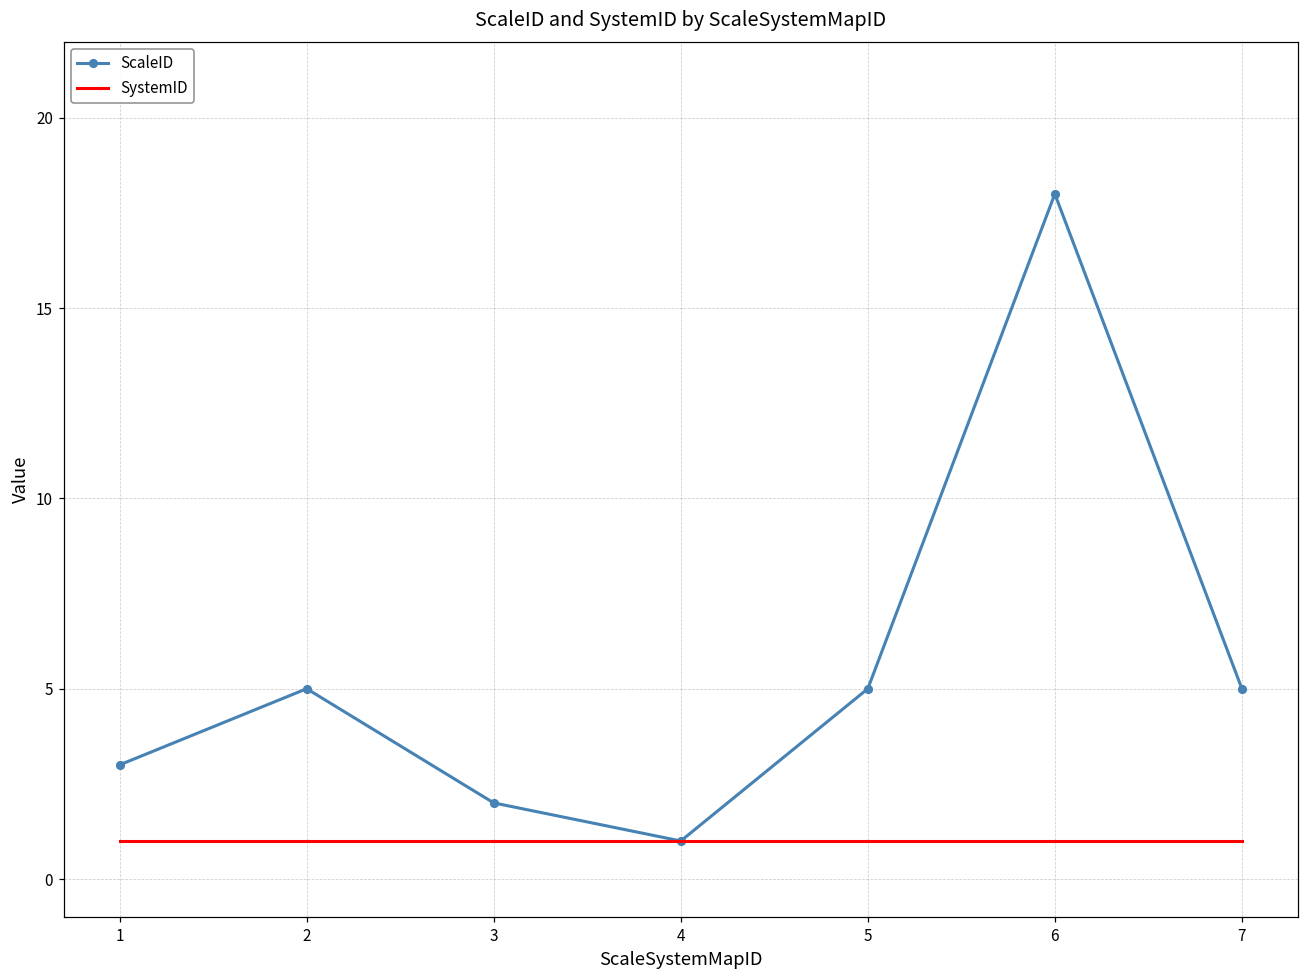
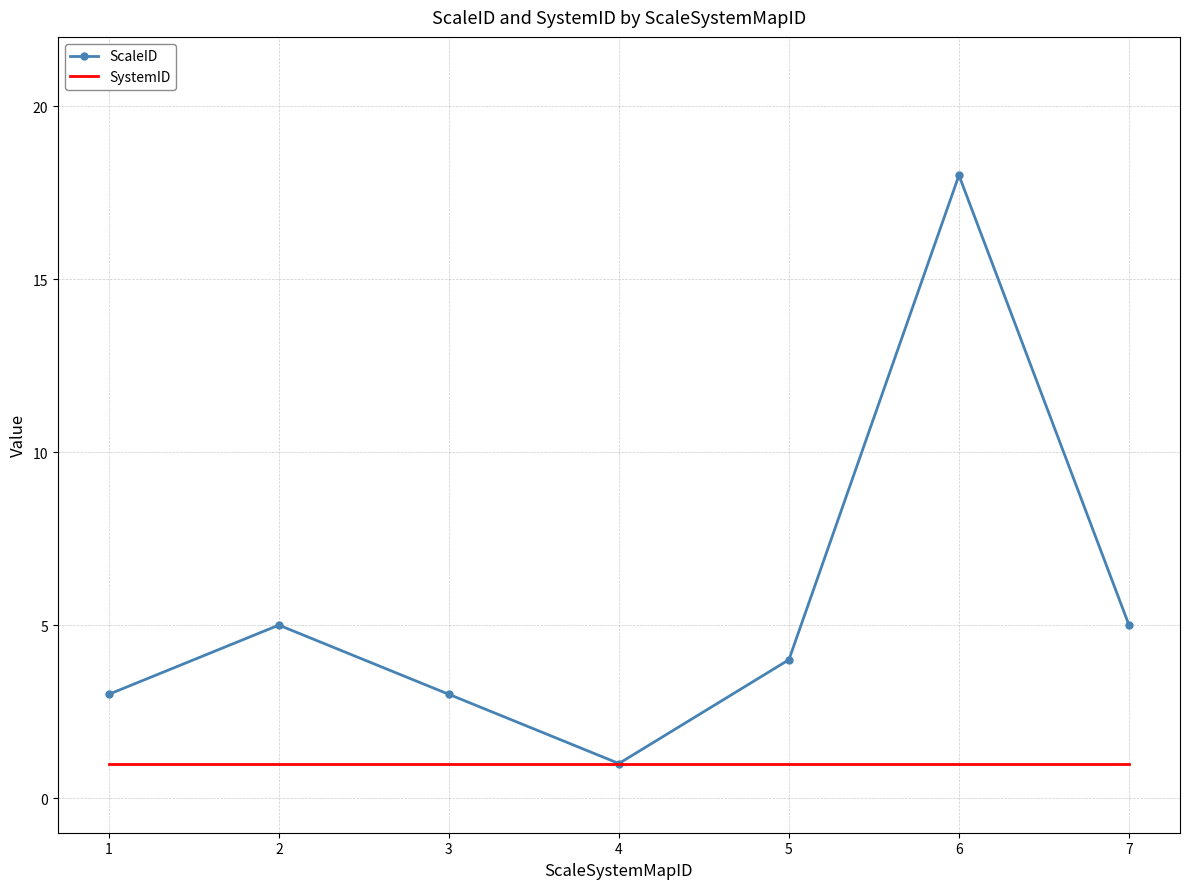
  {
    "ScaleID": {
      "1": 3,
      "2": 5,
-     "3": 2,
-     "5": 5,
+     "3": 3,
+     "5": 4,
      "6": 18,
      "7": 5
    },
    "SystemID": {
      "1": 1,
      "2": 1,
      "3": 1,
      "5": 1,
      "6": 1,
      "7": 1
    }
  }
